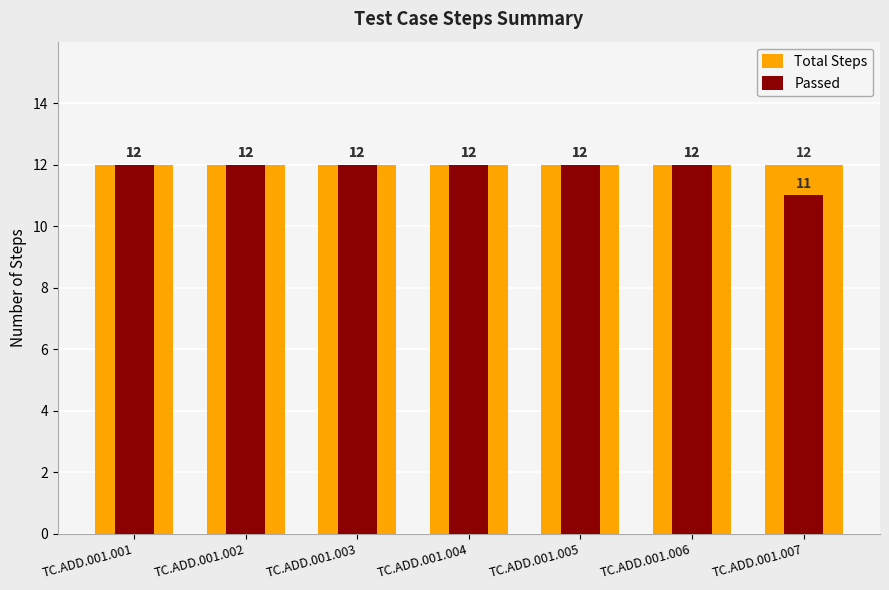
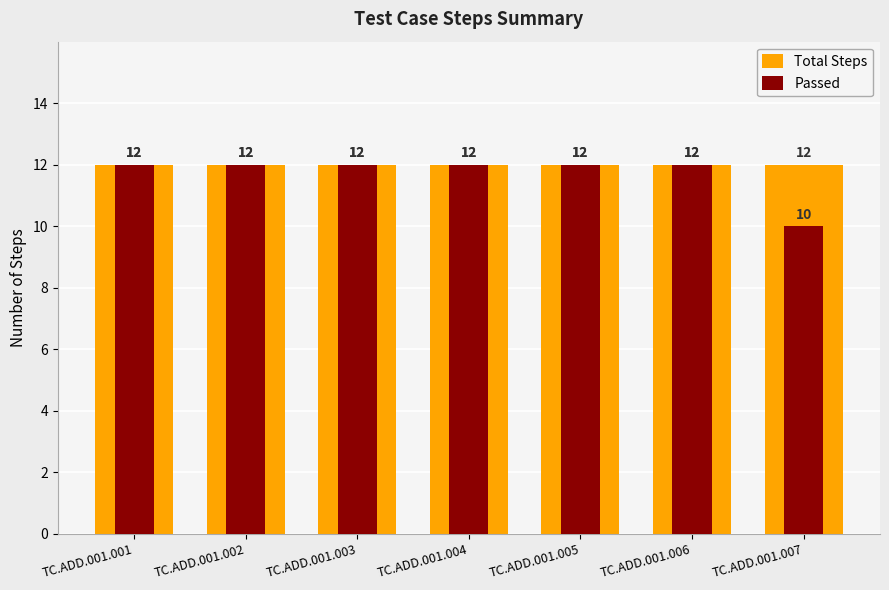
  {
    "Total Steps": {
      "TC.ADD.001.007": 12
    },
    "Passed": {
-     "TC.ADD.001.007": 11
+     "TC.ADD.001.007": 10
    }
  }
